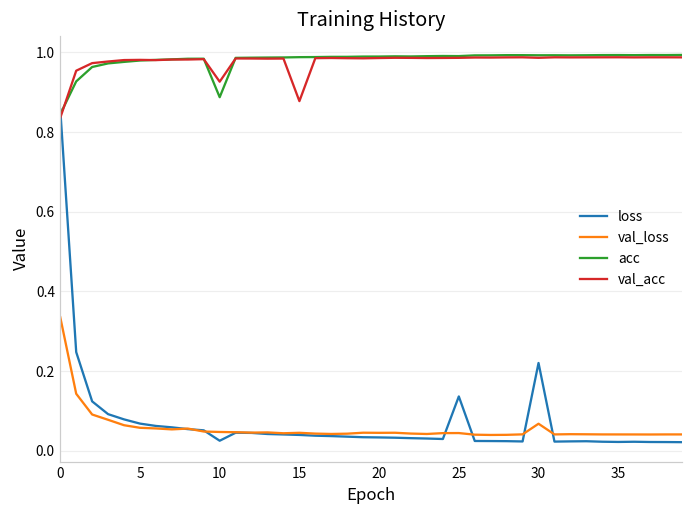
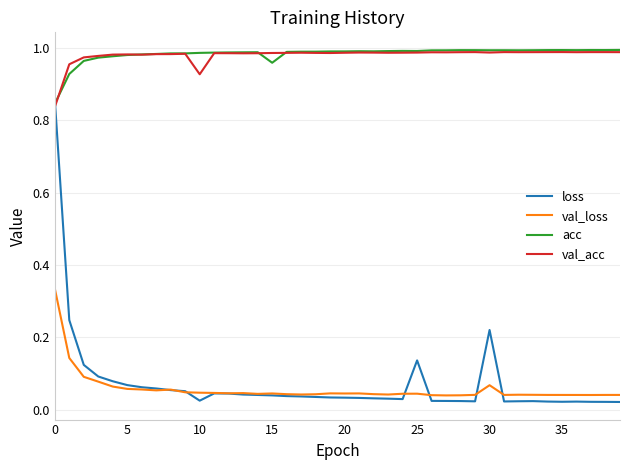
  {
    "loss": {
      "0": 0.86,
      "5": 0.07,
      "10": 0.03,
      "20": 0.03,
      "25": 0.14,
      "30": 0.22,
      "35": 0.02
    },
    "val_loss": {
      "0": 0.34,
      "5": 0.06,
      "10": 0.05,
      "20": 0.05,
      "25": 0.04,
      "30": 0.07,
      "35": 0.04
    },
    "acc": {
      "0": 0.85,
-     "10": 0.89,
-     "15": 0.99
+     "10": 0.99,
+     "15": 0.96
    },
    "val_acc": {
      "0": 0.84,
      "10": 0.93,
-     "15": 0.88
+     "15": 0.99
    }
  }
